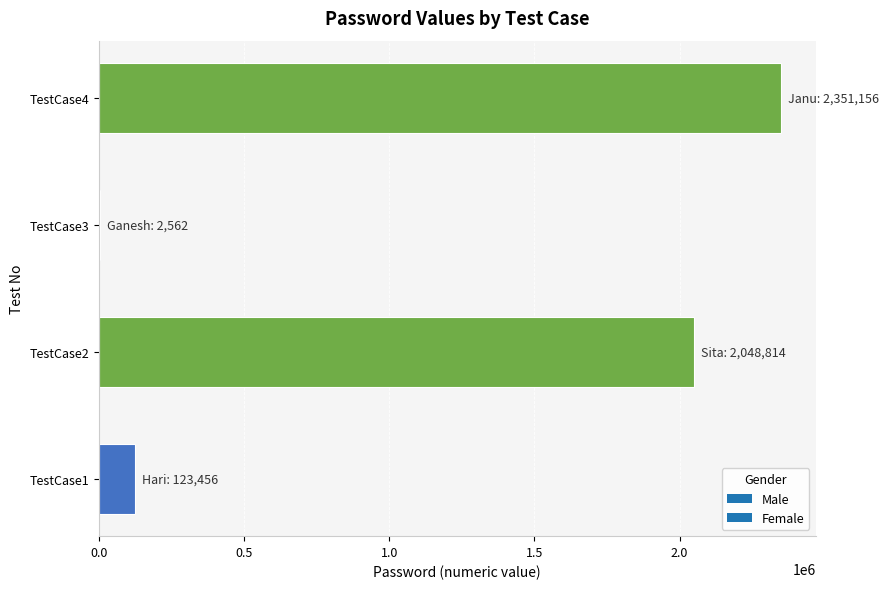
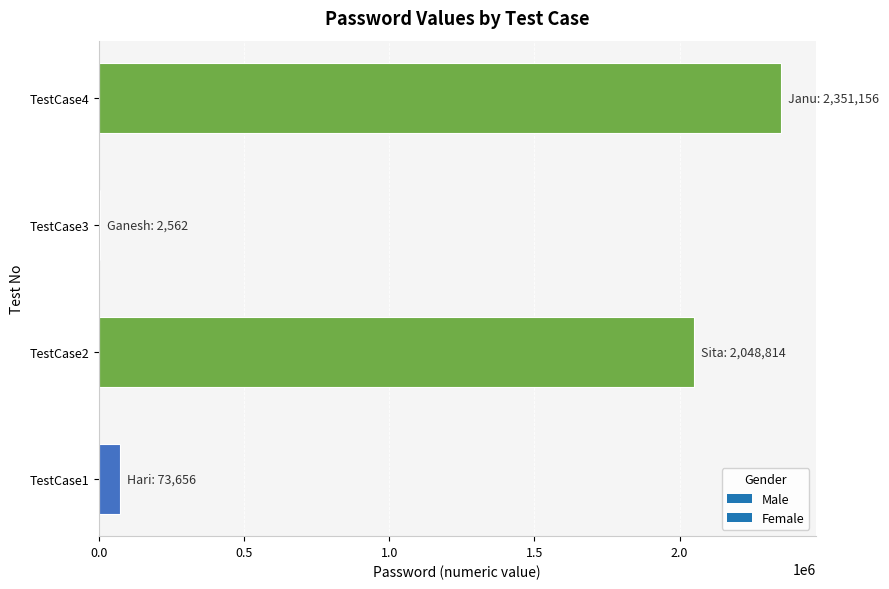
  {
    "TestCase4": "2,351,156",
    "TestCase3": "2,562",
    "TestCase2": "2,048,814",
-   "TestCase1": "123,456"
+   "TestCase1": "73,656"
  }
